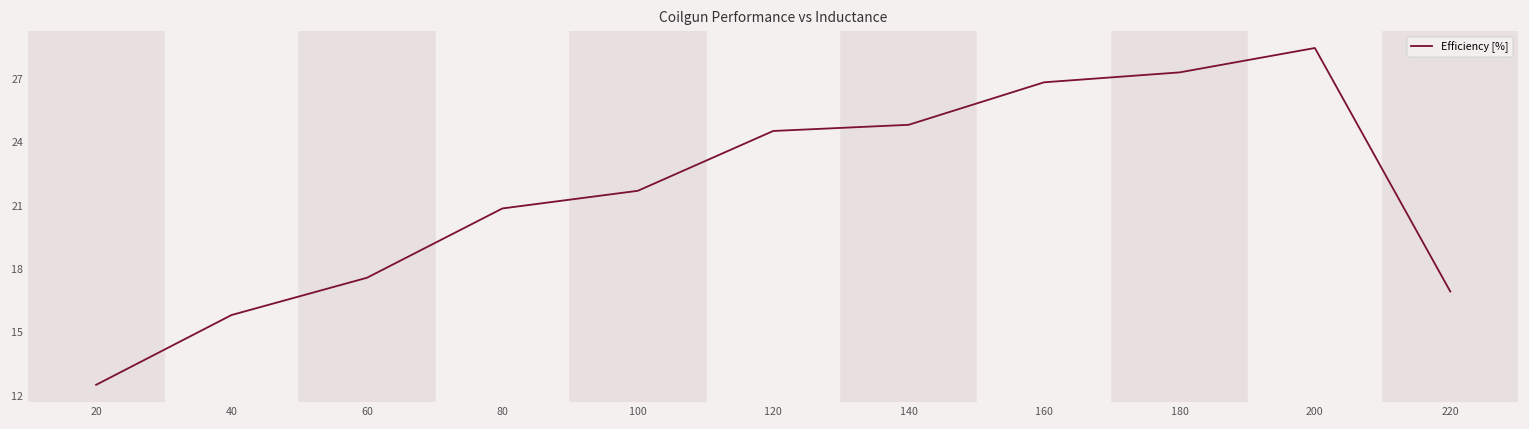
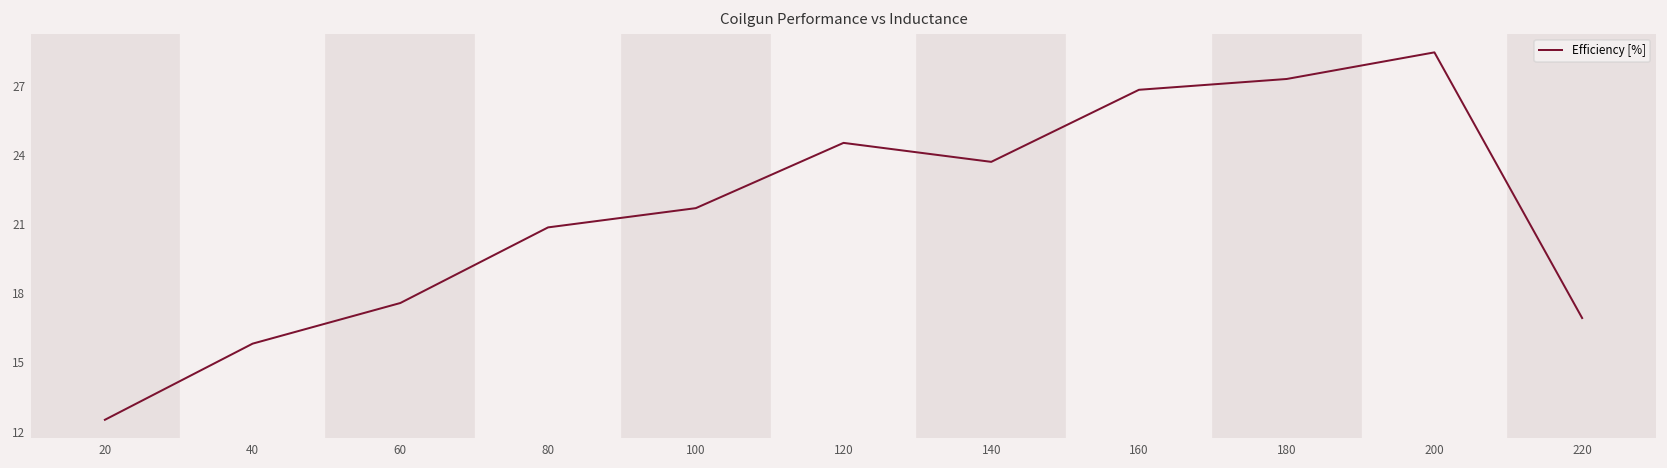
  {
    "20": 12.5,
    "40": 15.8,
    "60": 17.6,
    "80": 20.9,
    "100": 21.7,
    "120": 24.5,
-   "140": 24.8,
+   "140": 23.7,
    "160": 26.8,
    "180": 27.3,
    "200": 28.5,
    "220": 16.9
  }
